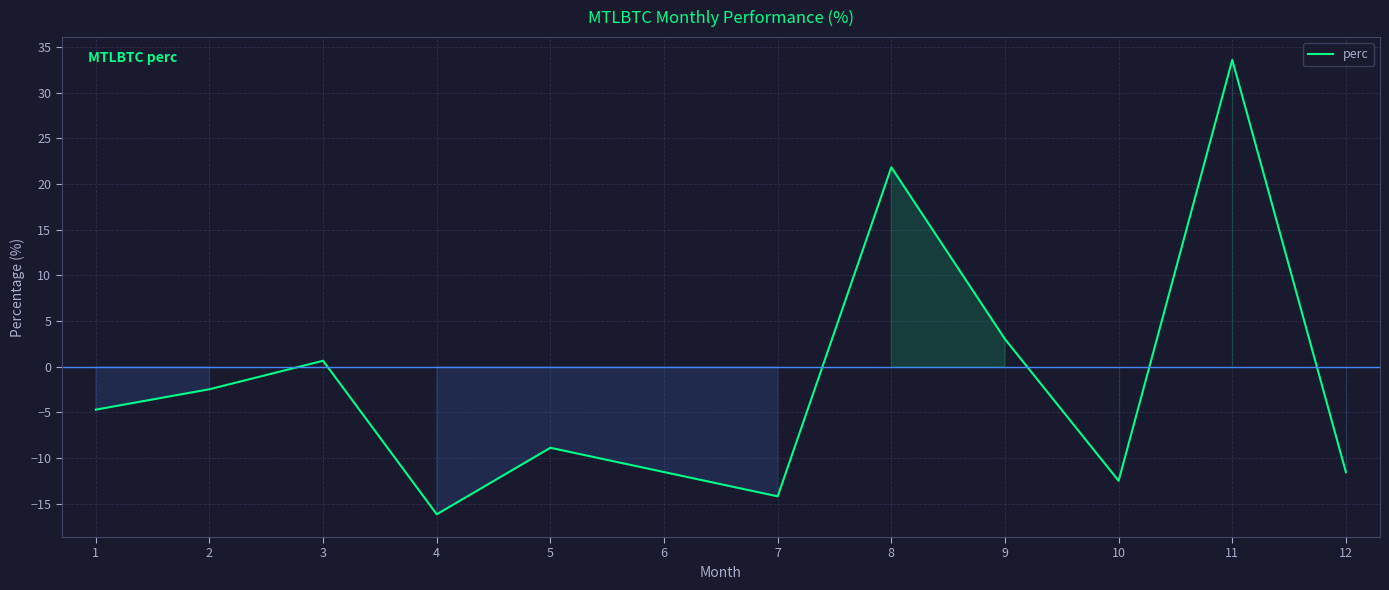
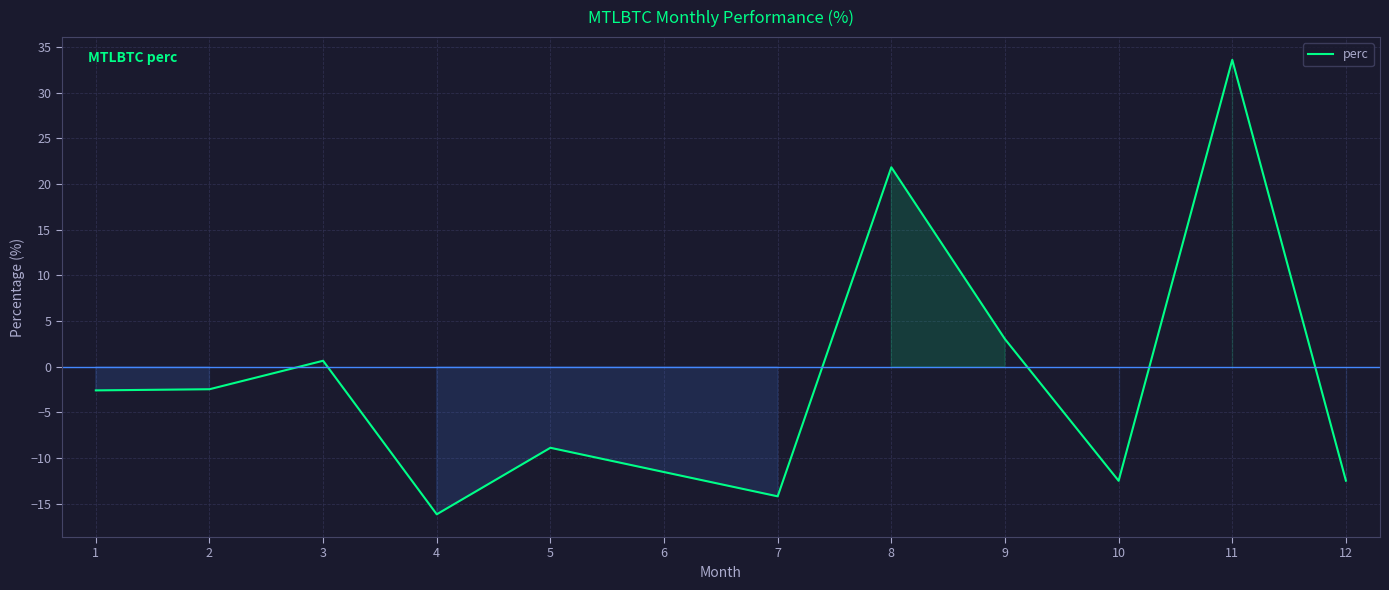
  {
-   "1": -5,
+   "1": -3,
    "2": -2,
    "3": 1,
    "4": -16,
    "5": -9,
    "7": -14,
    "8": 22,
    "9": 3,
    "10": -12,
    "11": 34,
-   "12": -11.5
+   "12": -12.5
  }
